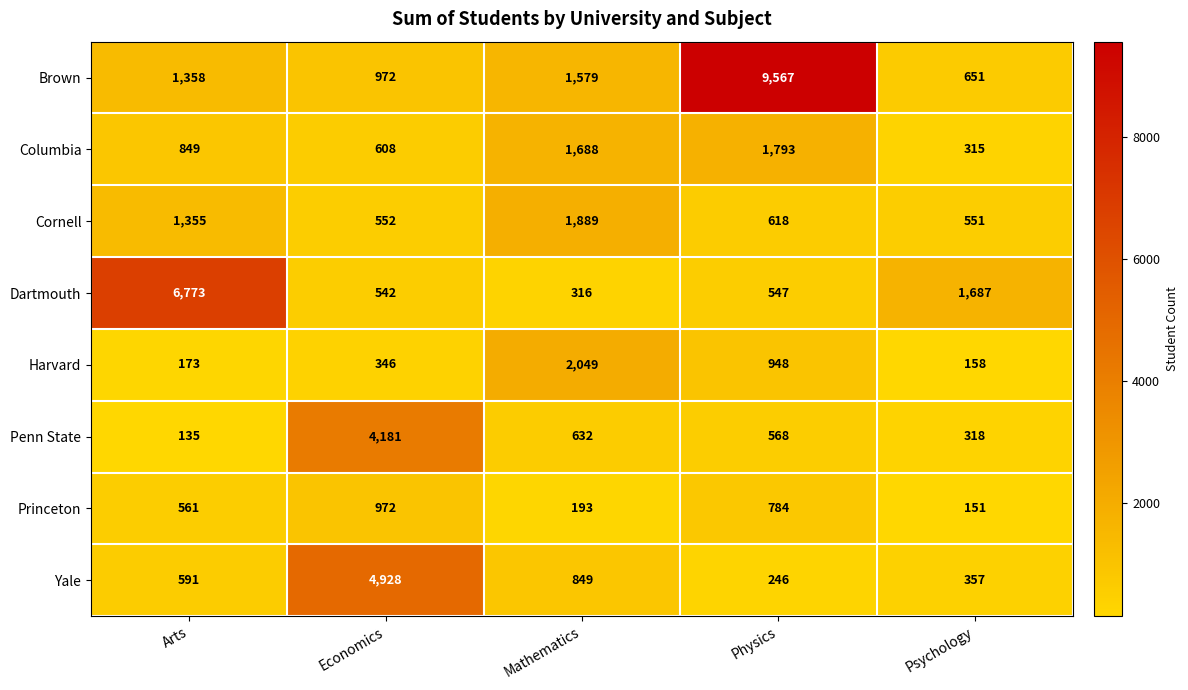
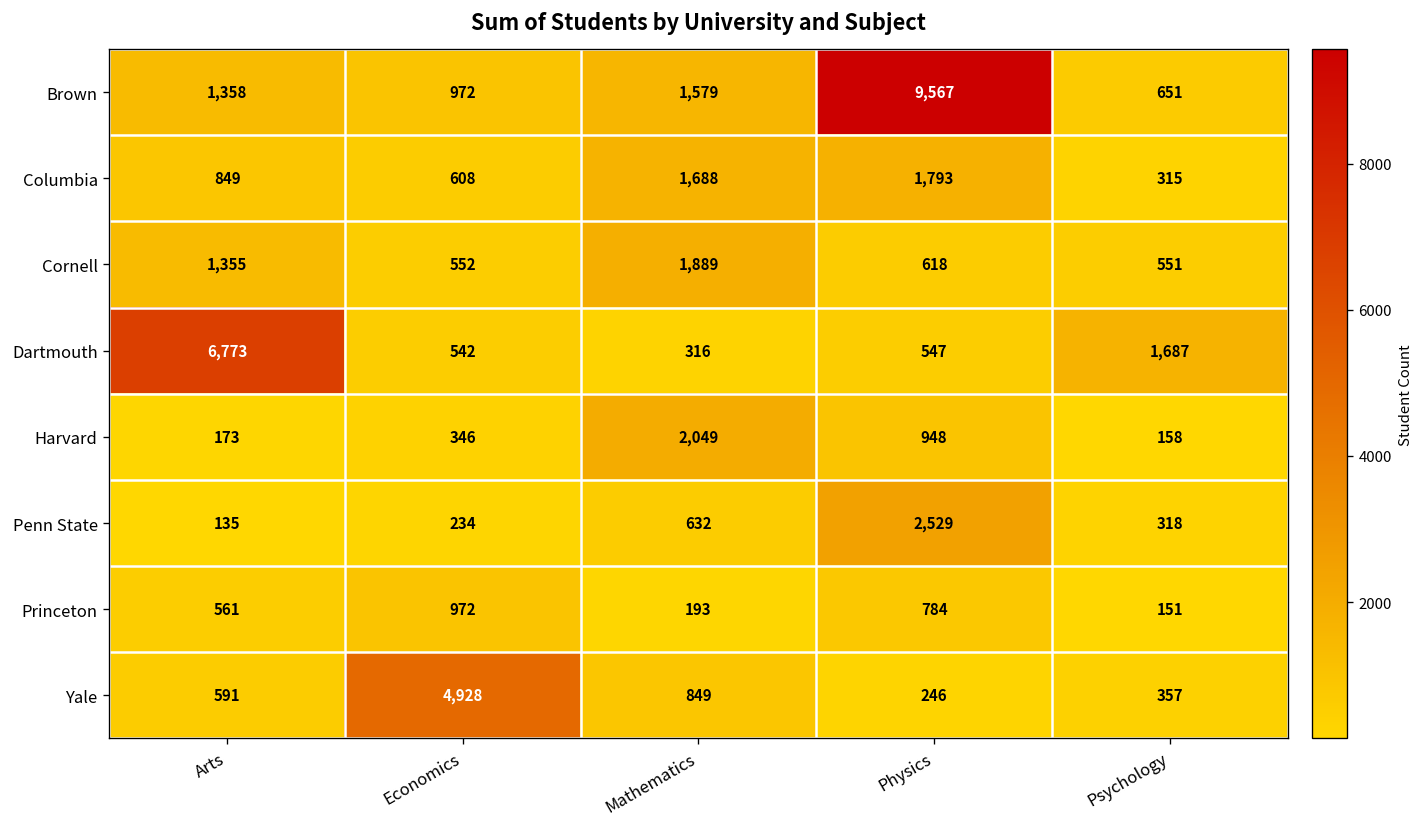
  {
    "Brown": {
      "Arts": "1,358",
      "Economics": "972",
      "Mathematics": "1,579",
      "Physics": "9,567",
      "Psychology": "651"
    },
    "Columbia": {
      "Arts": "849",
      "Economics": "608",
      "Mathematics": "1,688",
      "Physics": "1,793",
      "Psychology": "315"
    },
    "Cornell": {
      "Arts": "1,355",
      "Economics": "552",
      "Mathematics": "1,889",
      "Physics": "618",
      "Psychology": "551"
    },
    "Dartmouth": {
      "Arts": "6,773",
      "Economics": "542",
      "Mathematics": "316",
      "Physics": "547",
      "Psychology": "1,687"
    },
    "Harvard": {
      "Arts": "173",
      "Economics": "346",
      "Mathematics": "2,049",
      "Physics": "948",
      "Psychology": "158"
    },
    "Penn State": {
      "Arts": "135",
-     "Economics": "4,181",
+     "Economics": "234",
      "Mathematics": "632",
-     "Physics": "568",
+     "Physics": "2,529",
      "Psychology": "318"
    },
    "Princeton": {
      "Arts": "561",
      "Economics": "972",
      "Mathematics": "193",
      "Physics": "784",
      "Psychology": "151"
    },
    "Yale": {
      "Arts": "591",
      "Economics": "4,928",
      "Mathematics": "849",
      "Physics": "246",
      "Psychology": "357"
    }
  }
